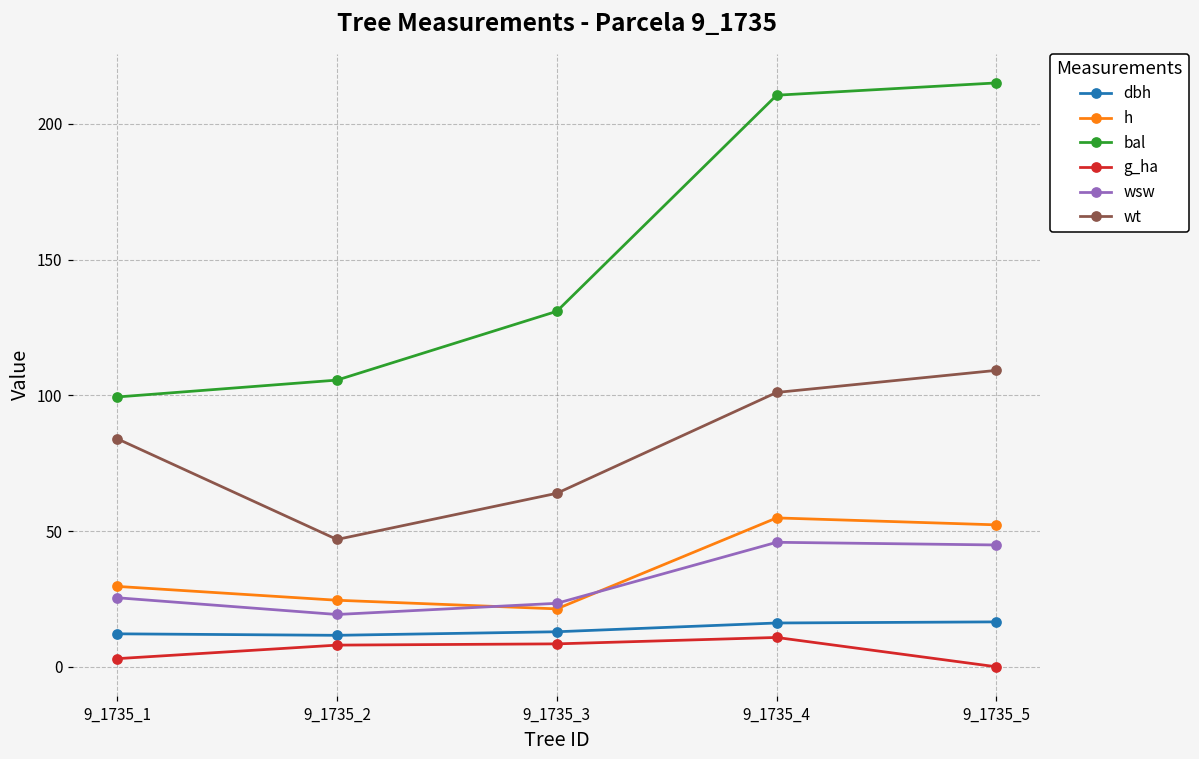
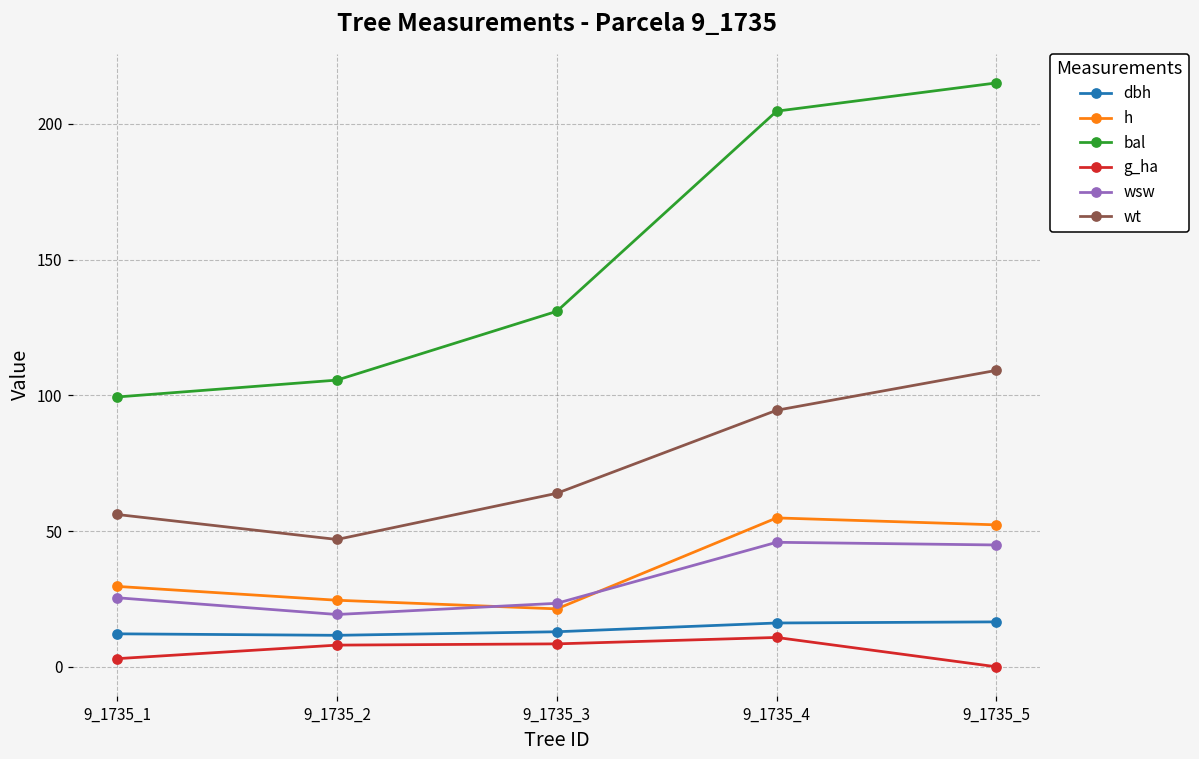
  {
    "dbh": {
      "9_1735_1": 12,
      "9_1735_2": 12,
      "9_1735_3": 13,
      "9_1735_4": 16,
      "9_1735_5": 17
    },
    "h": {
      "9_1735_1": 30,
      "9_1735_2": 25,
      "9_1735_3": 21,
      "9_1735_4": 55,
      "9_1735_5": 52
    },
    "bal": {
      "9_1735_1": 99,
      "9_1735_2": 106,
      "9_1735_3": 131,
-     "9_1735_4": 211,
+     "9_1735_4": 205,
      "9_1735_5": 215
    },
    "g_ha": {
      "9_1735_1": 3,
      "9_1735_2": 8,
      "9_1735_3": 8,
      "9_1735_4": 11,
      "9_1735_5": 0
    },
    "wsw": {
      "9_1735_1": 25,
      "9_1735_2": 19,
      "9_1735_3": 23,
      "9_1735_4": 46,
      "9_1735_5": 45
    },
    "wt": {
-     "9_1735_1": 84,
+     "9_1735_1": 56,
      "9_1735_2": 47,
      "9_1735_3": 64,
-     "9_1735_4": 101,
+     "9_1735_4": 95,
      "9_1735_5": 109
    }
  }
